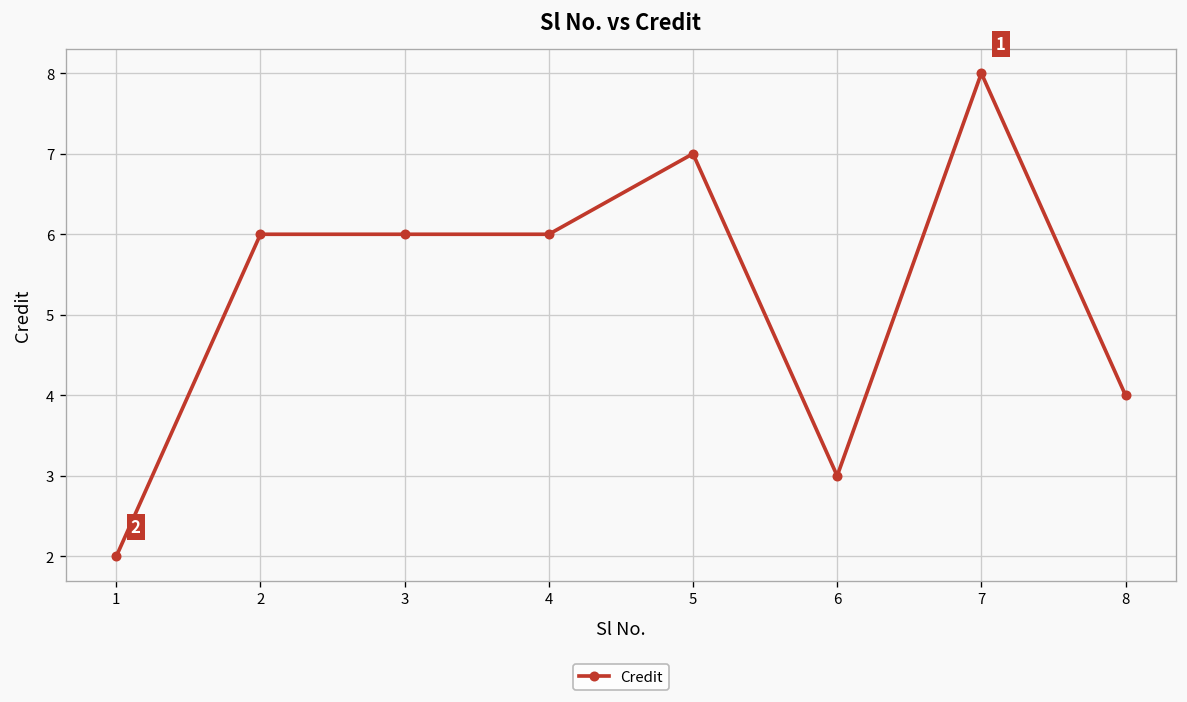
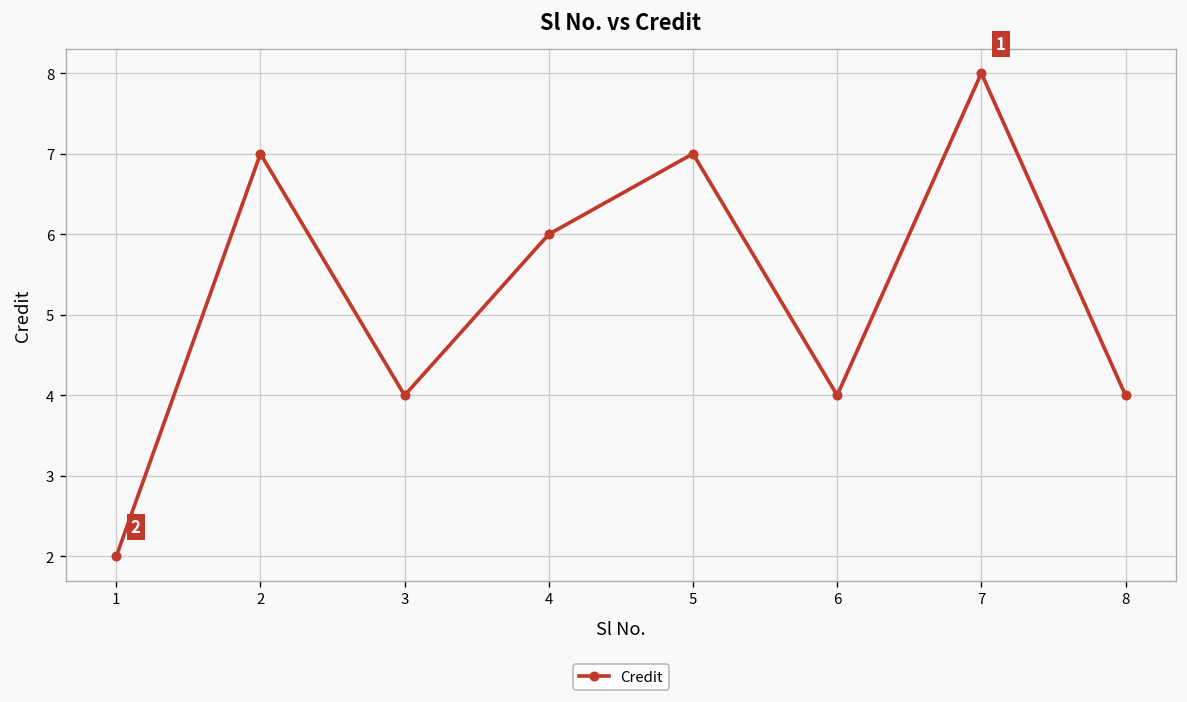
  {
-   "2": 6,
-   "3": 6,
+   "2": 7,
+   "3": 4,
    "4": 6,
    "5": 7,
-   "6": 3,
+   "6": 4,
    "8": 4
  }
